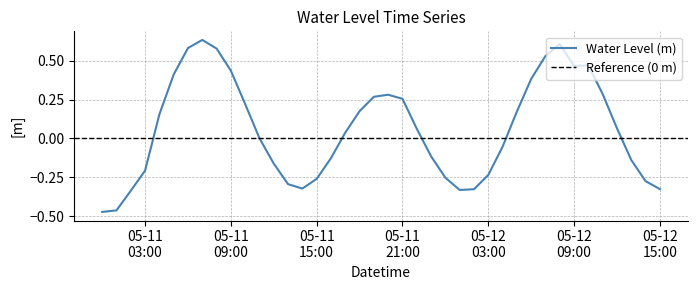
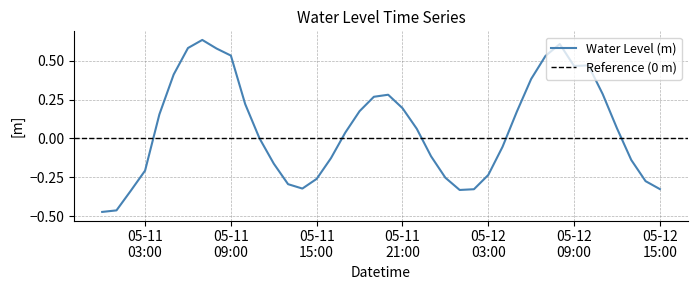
  {
    "05-11 03:00": -0.21,
-   "05-11 09:00": 0.44,
+   "05-11 09:00": 0.53,
    "05-11 15:00": -0.26,
-   "05-11 21:00": 0.26,
+   "05-11 21:00": 0.20,
    "05-12 03:00": -0.24,
    "05-12 15:00": -0.33
  }
